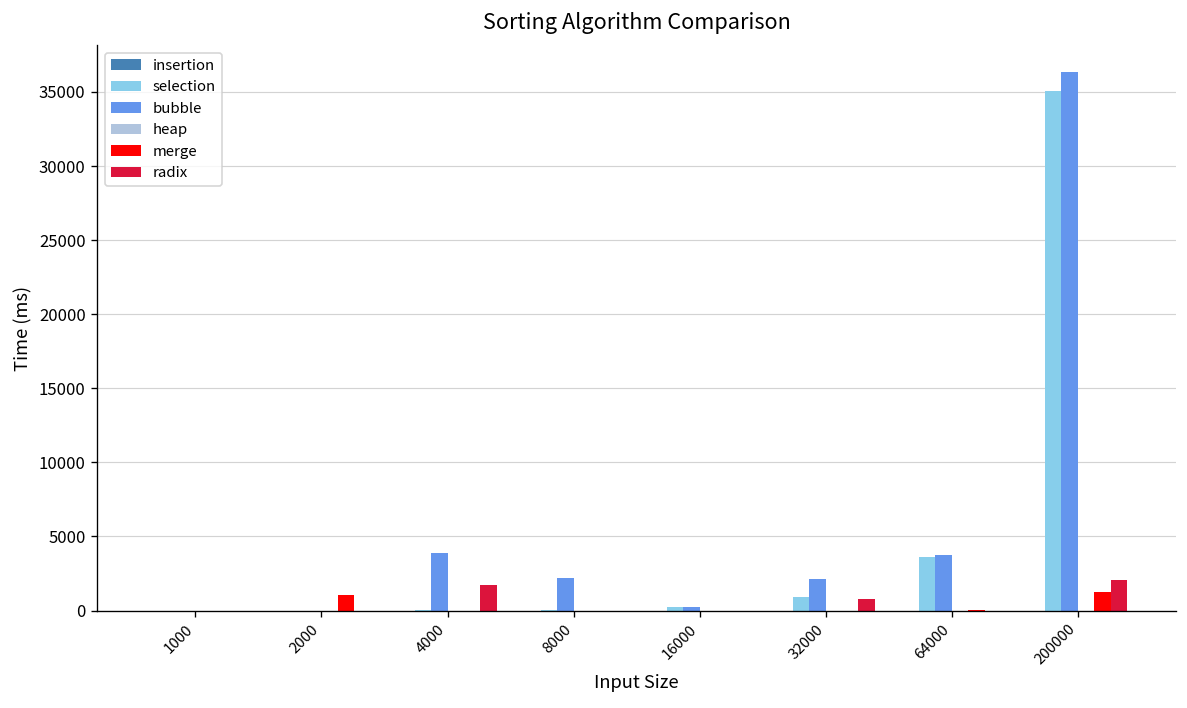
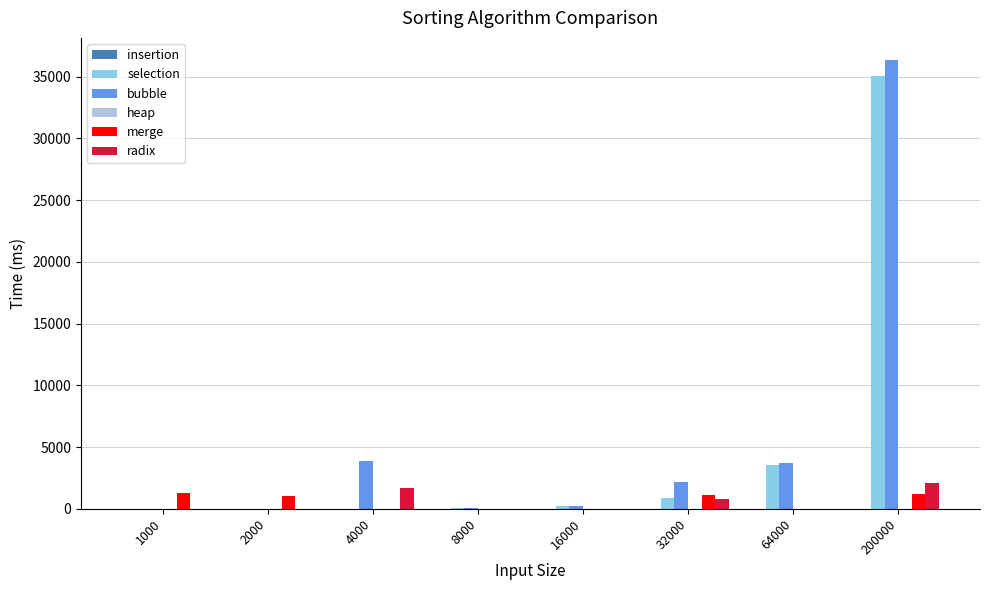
  {
    "insertion": {
      "1000": 0,
      "2000": 0,
      "4000": 0,
      "8000": 0,
      "16000": 0,
      "32000": 0,
      "64000": 0,
      "200000": 0
    },
    "bubble": {
      "1000": 0,
      "4000": 3900,
-     "8000": 2200,
+     "8000": 100,
      "16000": 200,
      "32000": 2100,
      "64000": 3700,
      "200000": 36300
    },
    "merge": {
-     "1000": 0,
+     "1000": 1300,
      "2000": 1000,
      "4000": 0,
      "8000": 0,
-     "32000": 0,
+     "32000": 1100,
      "200000": 1200
    },
    "radix": {
      "1000": 0,
      "2000": 0,
      "4000": 1700,
      "8000": 0,
      "32000": 800,
      "200000": 2100
    }
  }
